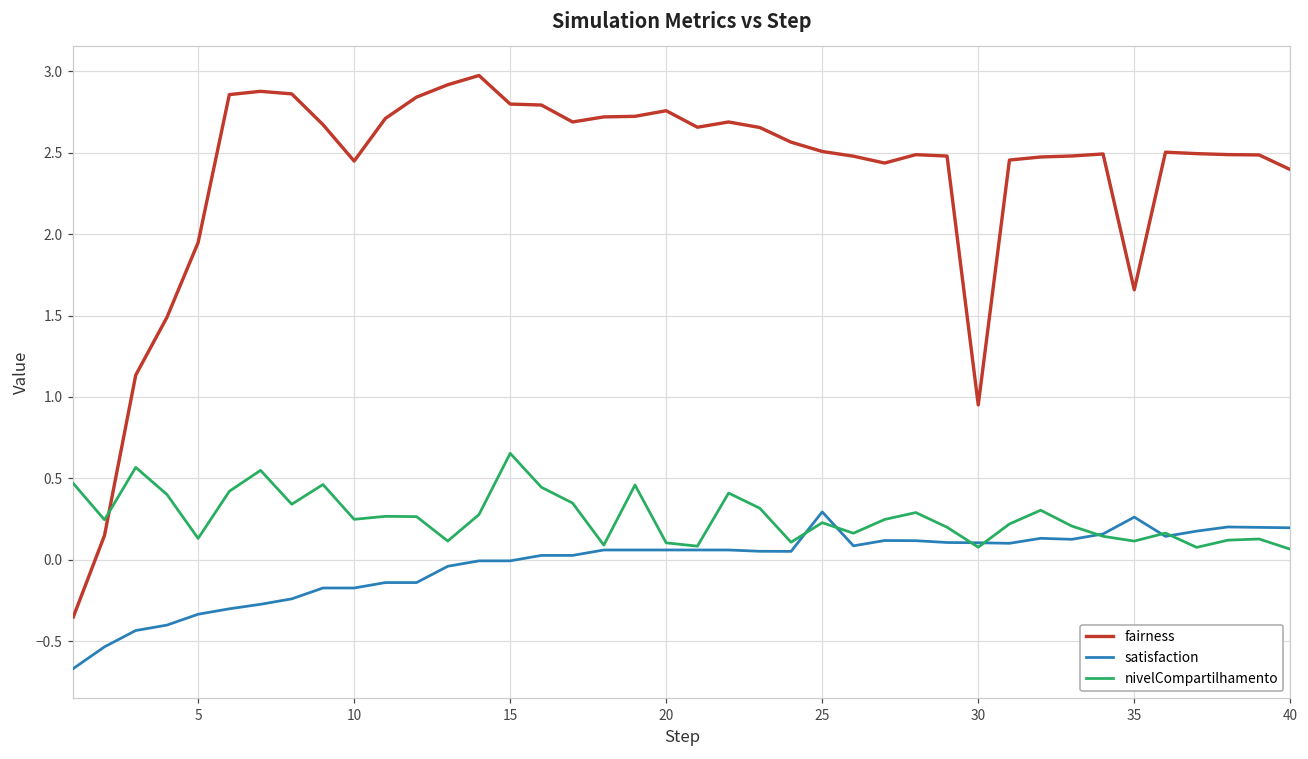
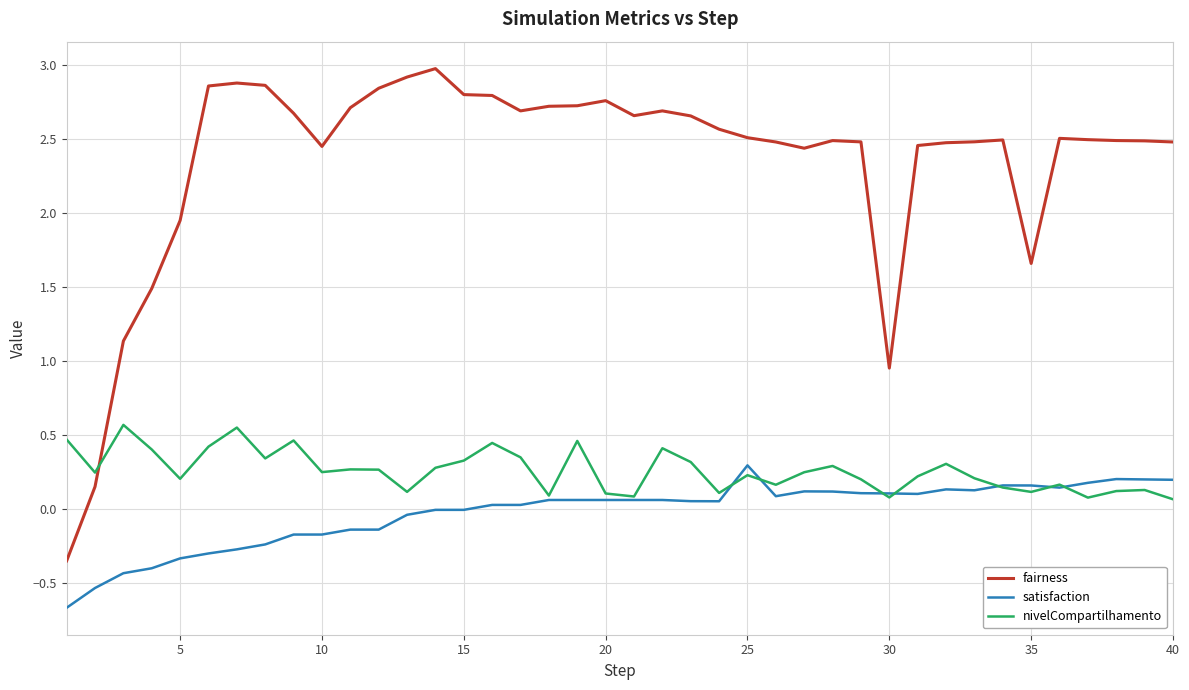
  {
    "fairness": {
      "5": 1.95,
      "10": 2.45,
      "15": 2.80,
      "20": 2.76,
      "25": 2.51,
      "30": 0.95,
      "35": 1.66,
-     "40": 2.40
+     "40": 2.48
    },
    "satisfaction": {
      "5": -0.33,
      "10": -0.17,
      "15": -0.01,
      "20": 0.06,
      "25": 0.29,
      "30": 0.11,
-     "35": 0.26,
+     "35": 0.16,
      "40": 0.20
    },
    "nivelCompartilhamento": {
-     "5": 0.13,
+     "5": 0.20,
      "10": 0.25,
-     "15": 0.65,
+     "15": 0.33,
      "20": 0.10,
      "25": 0.23,
      "30": 0.08,
      "35": 0.12,
      "40": 0.07
    }
  }
